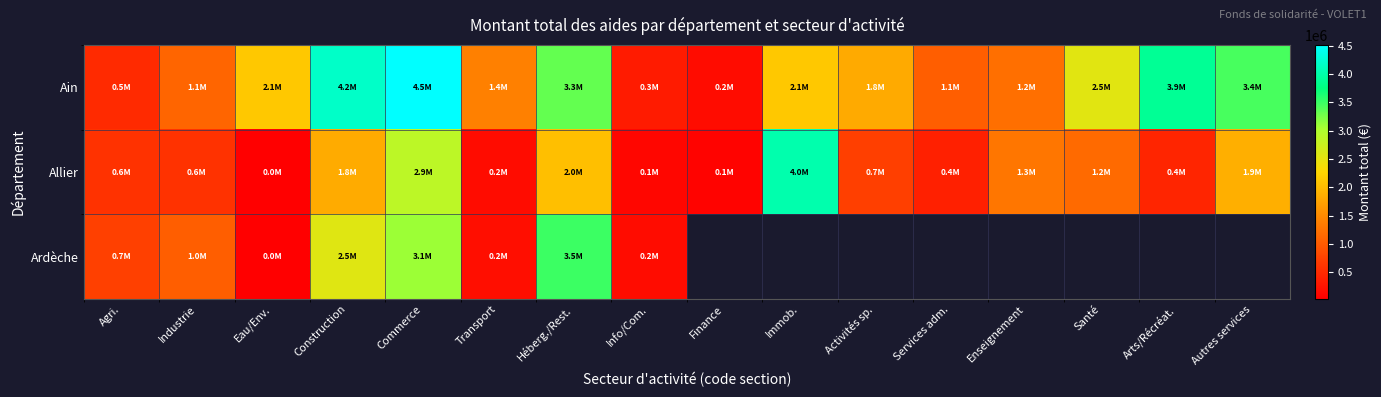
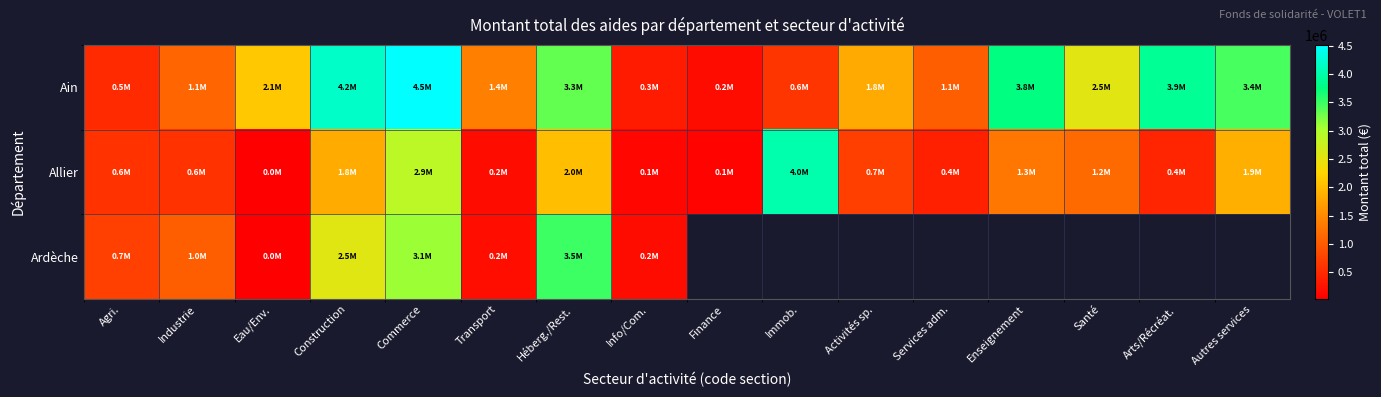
  {
    "Ain": {
      "Agri.": "0.5M",
      "Industrie": "1.1M",
      "Eau/Env.": "2.1M",
      "Construction": "4.2M",
      "Commerce": "4.5M",
      "Transport": "1.4M",
      "Héberg./Rest.": "3.3M",
      "Info/Com.": "0.3M",
      "Finance": "0.2M",
-     "Immob.": "2.1M",
+     "Immob.": "0.6M",
      "Activités sp.": "1.8M",
      "Services adm.": "1.1M",
-     "Enseignement": "1.2M",
+     "Enseignement": "3.8M",
      "Santé": "2.5M",
      "Arts/Récréat.": "3.9M",
      "Autres services": "3.4M"
    },
    "Allier": {
      "Agri.": "0.6M",
      "Industrie": "0.6M",
      "Eau/Env.": "0.0M",
      "Construction": "1.8M",
      "Commerce": "2.9M",
      "Transport": "0.2M",
      "Héberg./Rest.": "2.0M",
      "Info/Com.": "0.1M",
      "Finance": "0.1M",
      "Immob.": "4.0M",
      "Activités sp.": "0.7M",
      "Services adm.": "0.4M",
      "Enseignement": "1.3M",
      "Santé": "1.2M",
      "Arts/Récréat.": "0.4M",
      "Autres services": "1.9M"
    },
    "Ardèche": {
      "Agri.": "0.7M",
      "Industrie": "1.0M",
      "Eau/Env.": "0.0M",
      "Construction": "2.5M",
      "Commerce": "3.1M",
      "Transport": "0.2M",
      "Héberg./Rest.": "3.5M",
      "Info/Com.": "0.2M"
    }
  }
